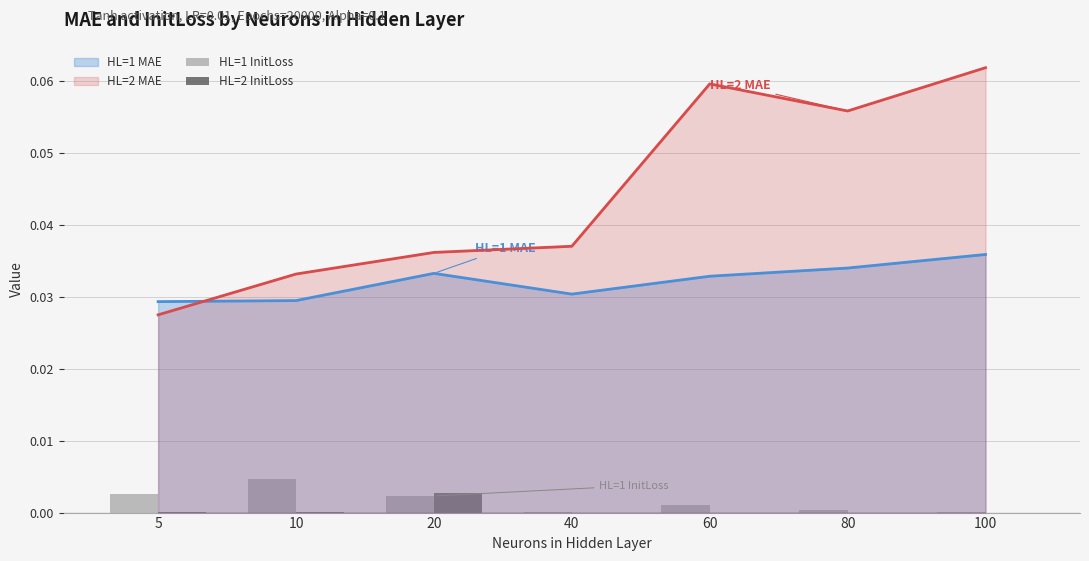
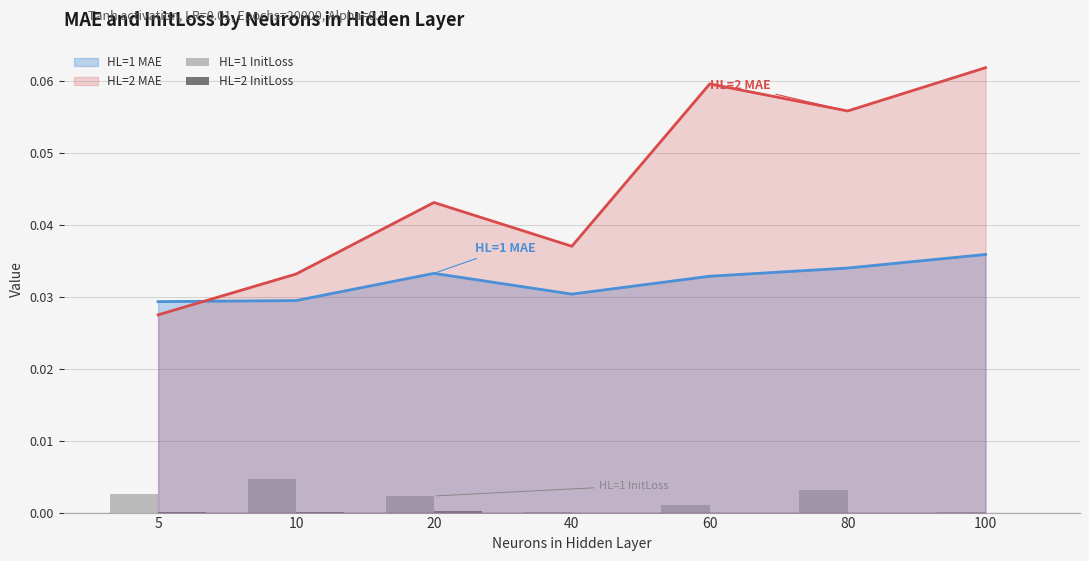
  {
    "HL=1 InitLoss": {
      "5": 0.003,
      "10": 0.005,
      "20": 0.002,
      "60": 0.001,
-     "80": 0.000
+     "80": 0.003
    },
    "HL=1 MAE": {
      "5": 0.029,
      "10": 0.029,
      "40": 0.030,
      "60": 0.033,
      "80": 0.034,
      "100": 0.036
    },
    "HL=2 MAE": {
      "5": 0.027,
      "10": 0.033,
-     "20": 0.036,
+     "20": 0.043,
      "40": 0.037,
      "80": 0.056,
      "100": 0.062
    },
    "HL=2 InitLoss": {
-     "20": 0.003
+     "20": 0.000
    }
  }
